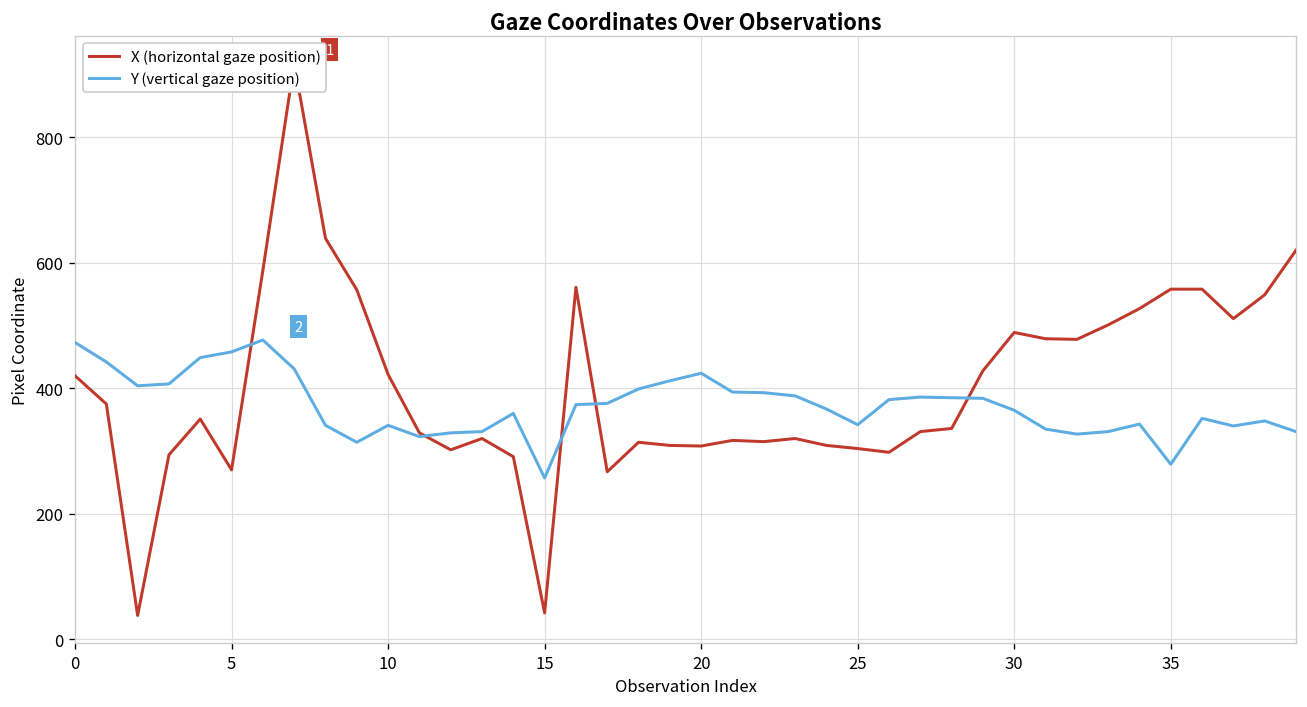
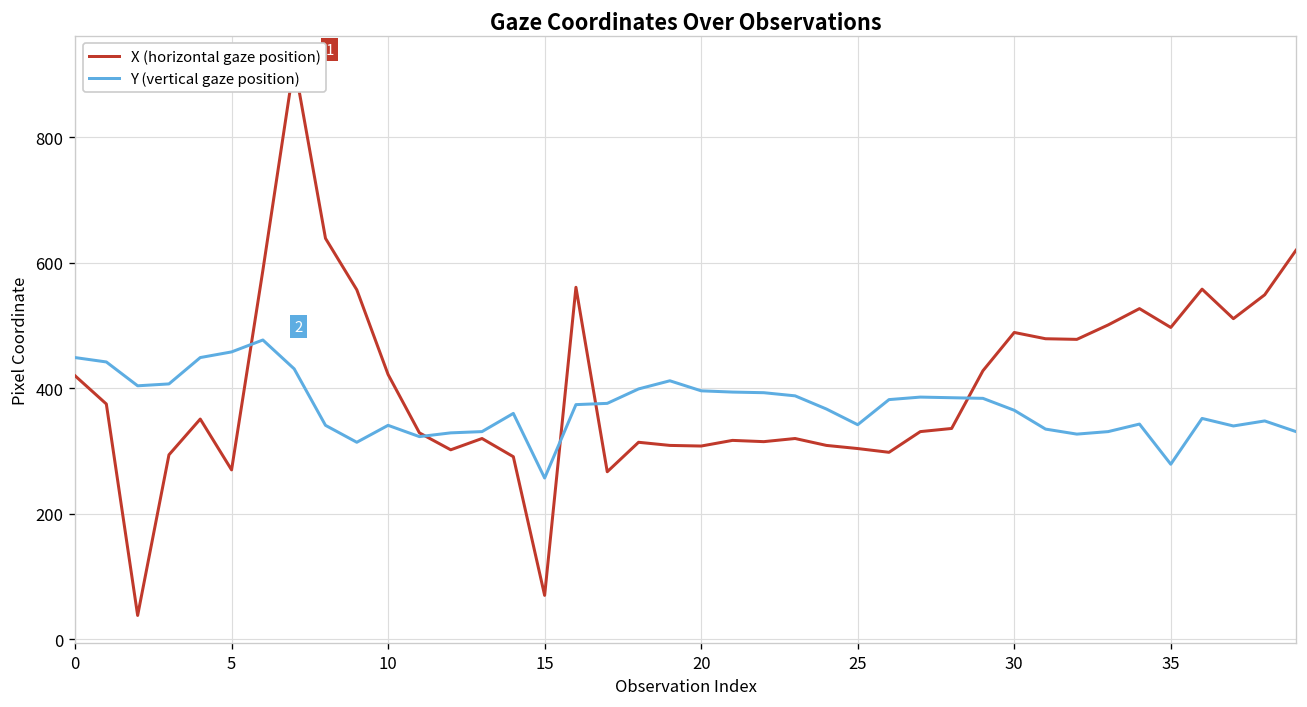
  {
    "X (horizontal gaze position)": {
      "0": 420,
      "5": 270,
      "10": 420,
-     "15": 40,
+     "15": 70,
      "20": 310,
      "25": 300,
      "30": 490,
-     "35": 560
+     "35": 500
    },
    "Y (vertical gaze position)": {
-     "0": 470,
+     "0": 450,
      "5": 460,
      "10": 340,
      "15": 260,
-     "20": 420,
+     "20": 400,
      "25": 340,
      "30": 370,
      "35": 280
    }
  }
